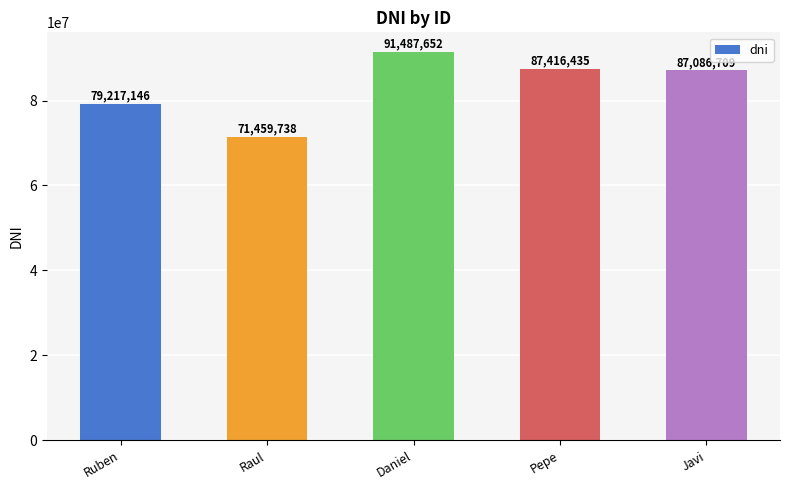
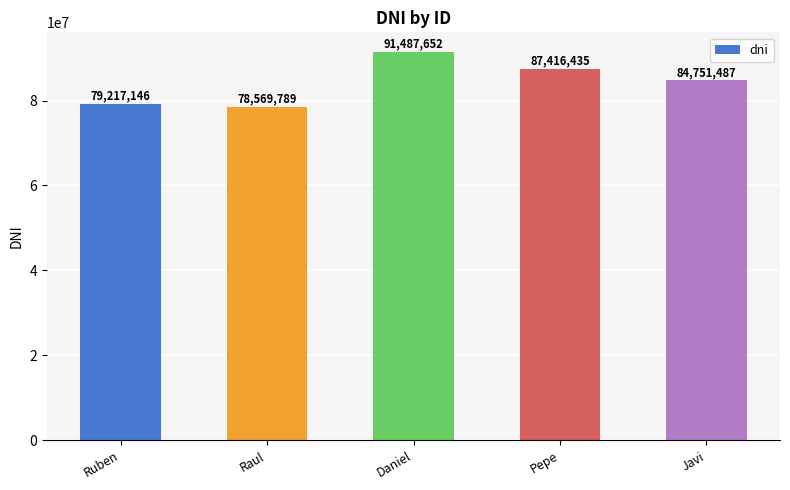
  {
    "Ruben": "79,217,146",
-   "Raul": "71,459,738",
+   "Raul": "78,569,789",
    "Daniel": "91,487,652",
    "Pepe": "87,416,435",
-   "Javi": "87,086,709"
+   "Javi": "84,751,487"
  }
